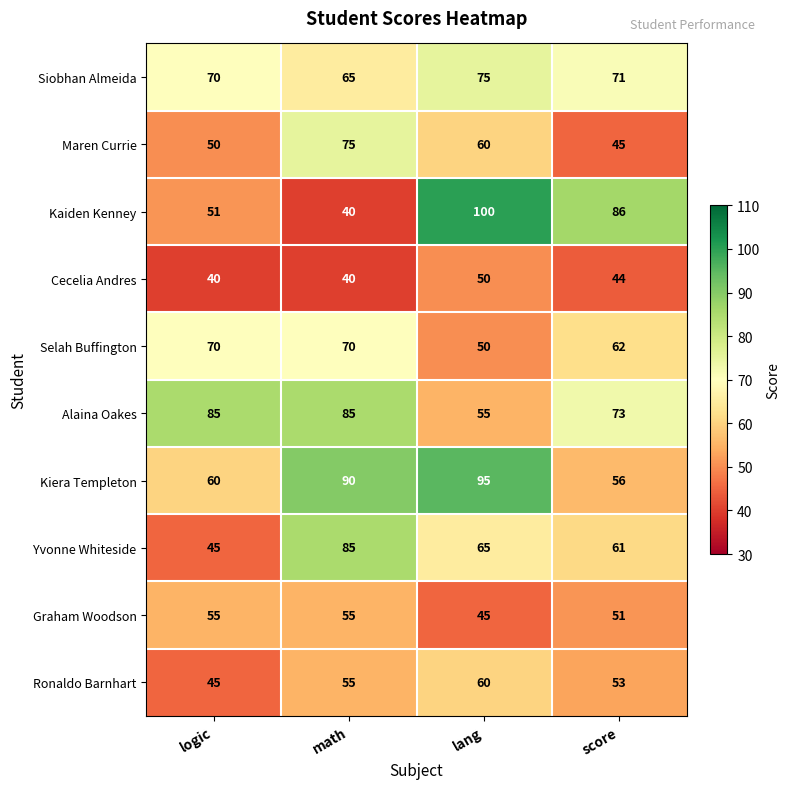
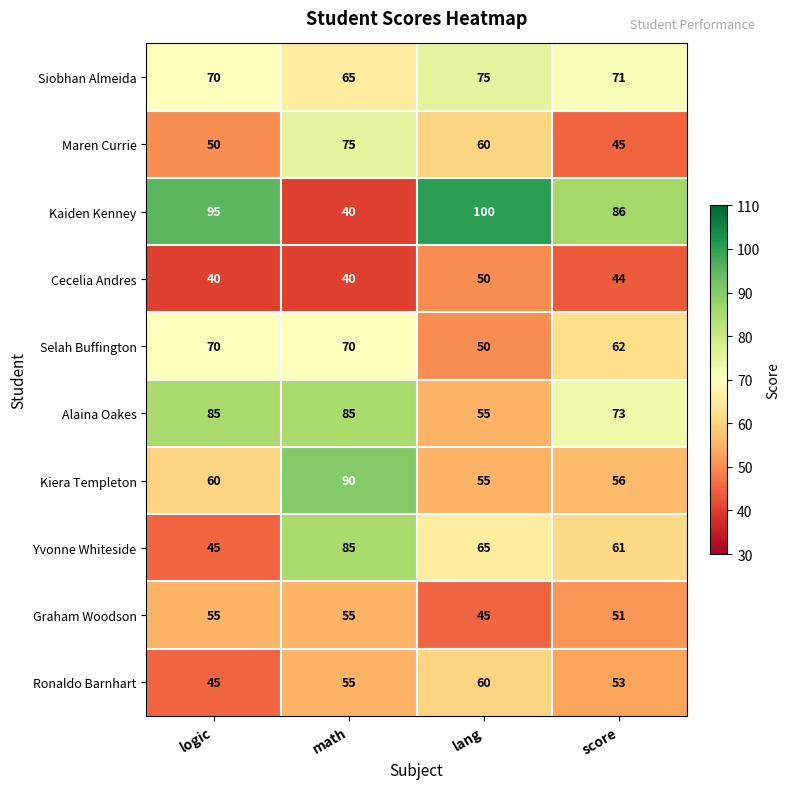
  {
    "Siobhan Almeida": {
      "logic": 70,
      "math": 65,
      "lang": 75,
      "score": 71
    },
    "Maren Currie": {
      "logic": 50,
      "math": 75,
      "lang": 60,
      "score": 45
    },
    "Kaiden Kenney": {
-     "logic": 51,
+     "logic": 95,
      "math": 40,
      "lang": 100,
      "score": 86
    },
    "Cecelia Andres": {
      "logic": 40,
      "math": 40,
      "lang": 50,
      "score": 44
    },
    "Selah Buffington": {
      "logic": 70,
      "math": 70,
      "lang": 50,
      "score": 62
    },
    "Alaina Oakes": {
      "logic": 85,
      "math": 85,
      "lang": 55,
      "score": 73
    },
    "Kiera Templeton": {
      "logic": 60,
      "math": 90,
-     "lang": 95,
+     "lang": 55,
      "score": 56
    },
    "Yvonne Whiteside": {
      "logic": 45,
      "math": 85,
      "lang": 65,
      "score": 61
    },
    "Graham Woodson": {
      "logic": 55,
      "math": 55,
      "lang": 45,
      "score": 51
    },
    "Ronaldo Barnhart": {
      "logic": 45,
      "math": 55,
      "lang": 60,
      "score": 53
    }
  }
